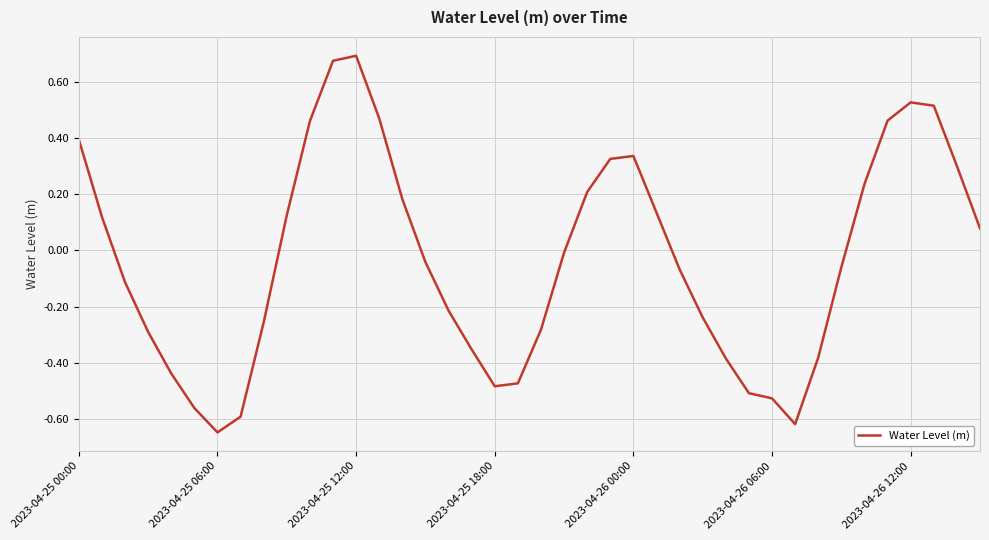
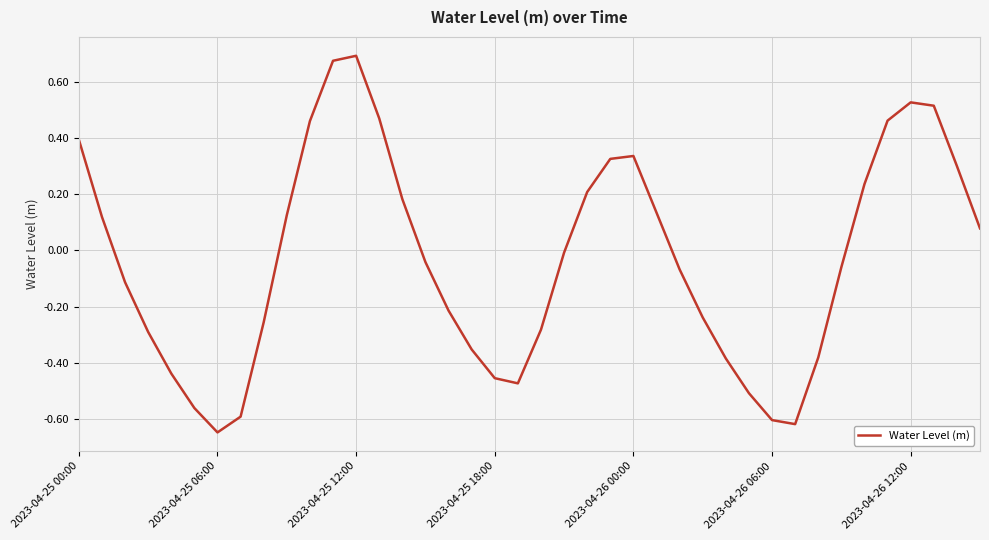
  {
    "2023-04-25 00:00": 0.39,
    "2023-04-25 06:00": -0.65,
    "2023-04-25 12:00": 0.69,
-   "2023-04-25 18:00": -0.48,
+   "2023-04-25 18:00": -0.45,
    "2023-04-26 00:00": 0.34,
-   "2023-04-26 06:00": -0.53,
+   "2023-04-26 06:00": -0.60,
    "2023-04-26 12:00": 0.53
  }
